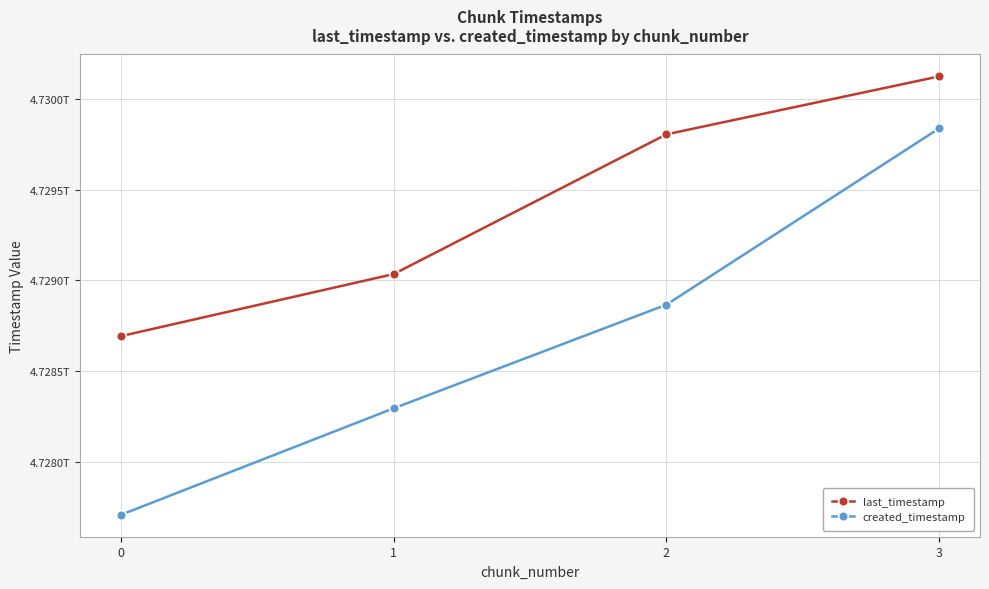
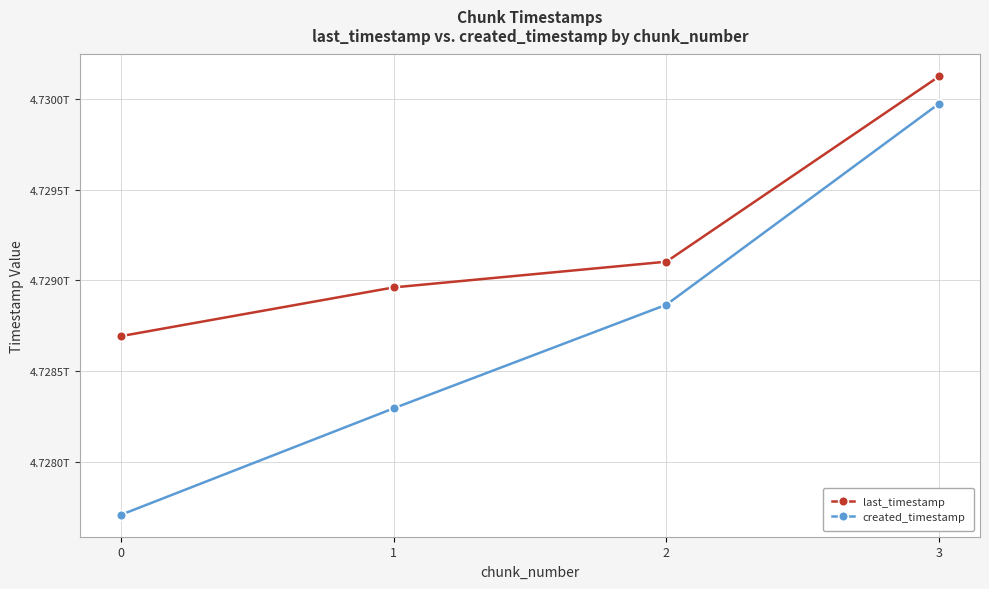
  {
    "last_timestamp": {
      "0": "4.72869T",
-     "1": "4.72904T",
-     "2": "4.72980T",
+     "1": "4.72896T",
+     "2": "4.72910T",
      "3": "4.73012T"
    },
    "created_timestamp": {
      "0": "4.72771T",
      "1": "4.72830T",
      "2": "4.72887T",
-     "3": "4.72984T"
+     "3": "4.72997T"
    }
  }
